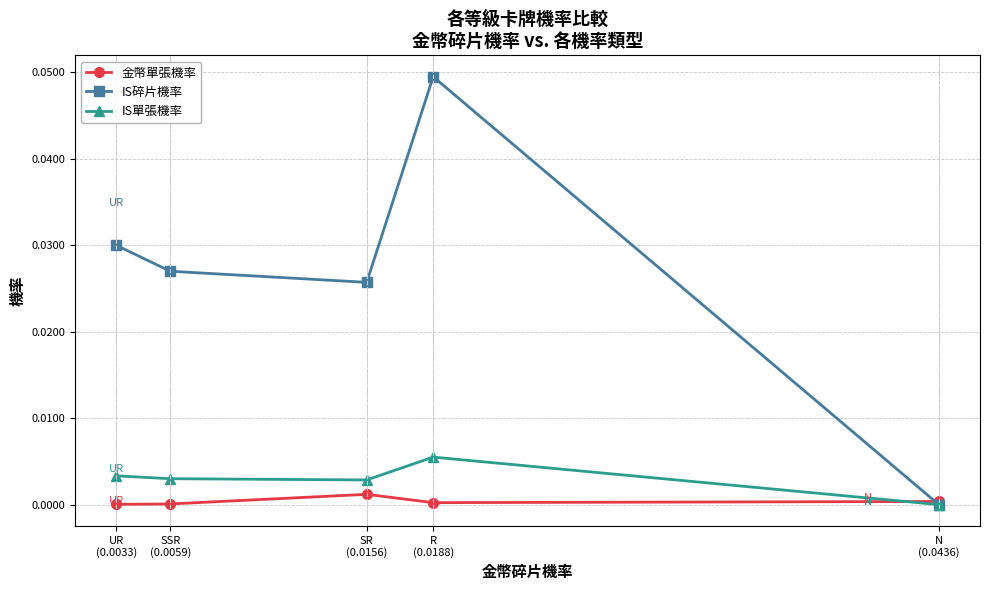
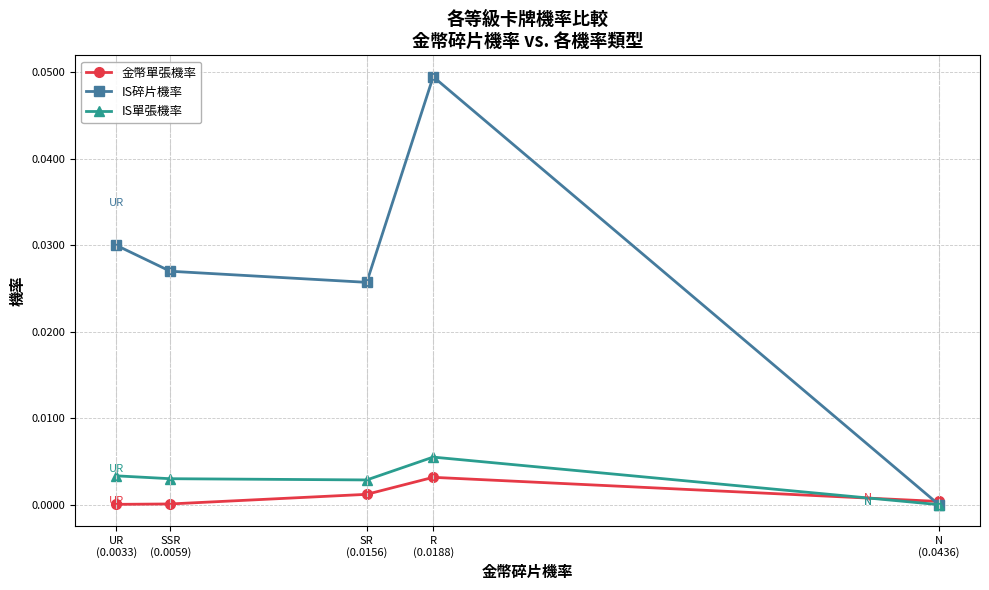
  {
    "金幣單張機率": {
      "UR (0.0033)": 0.000,
      "SSR (0.0059)": 0.000,
      "SR (0.0156)": 0.001,
-     "R (0.0188)": 0.000,
+     "R (0.0188)": 0.003,
      "N (0.0436)": 0.000
    }
  }
